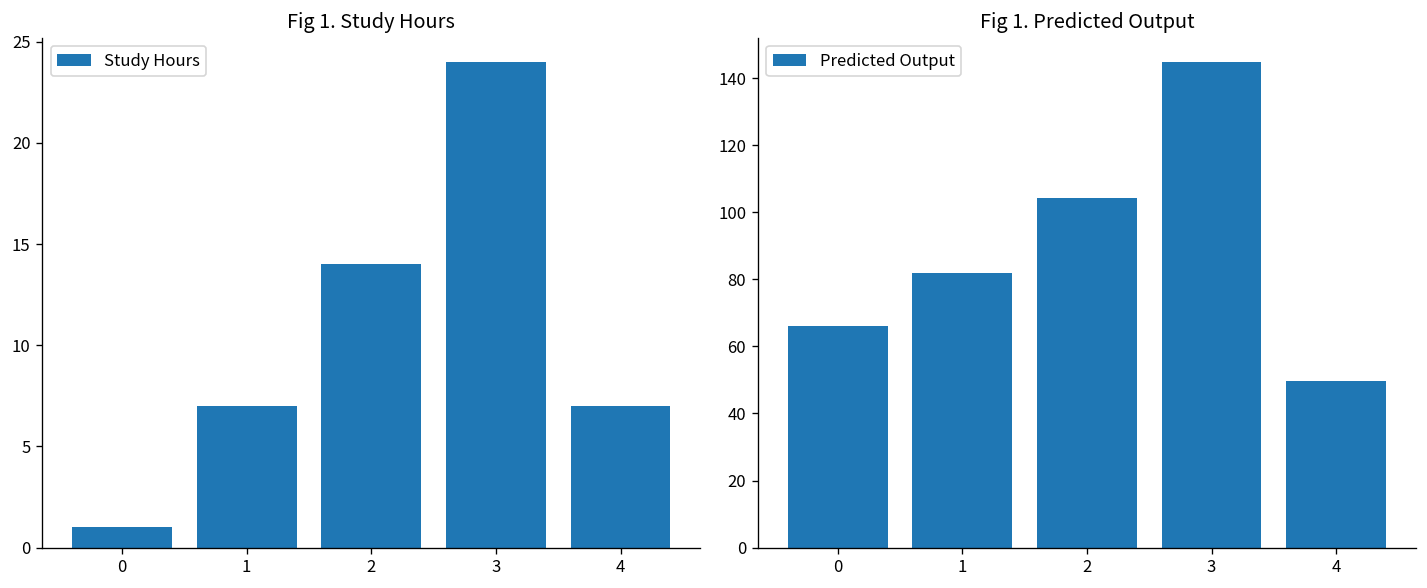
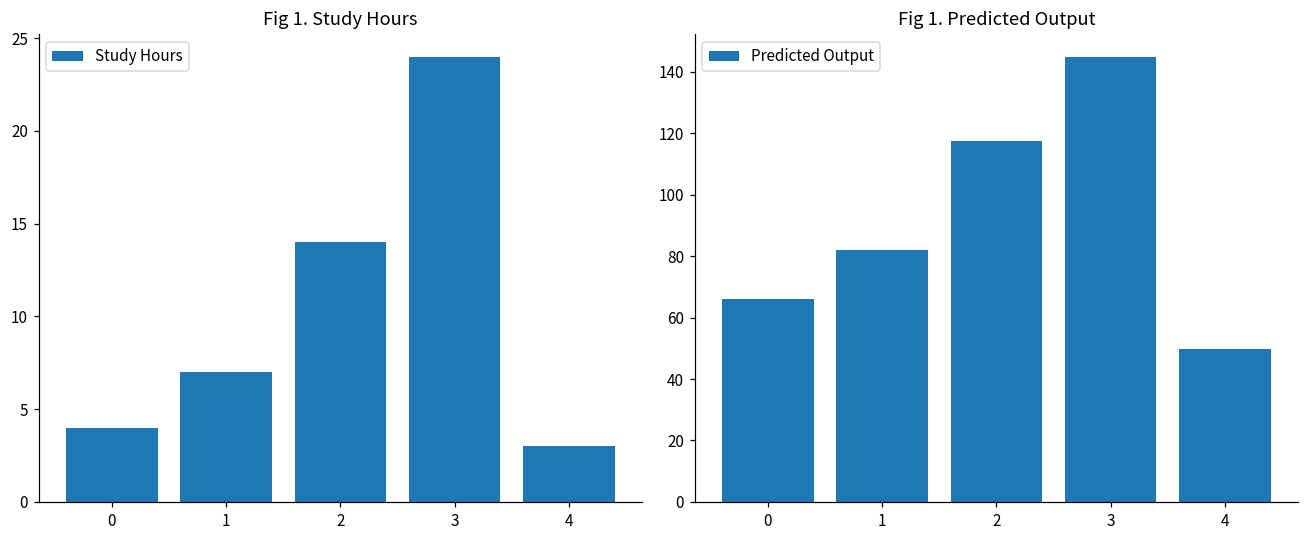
  {
    "Fig 1. Study Hours": {
-     "0": 1,
+     "0": 4,
      "1": 7,
      "2": 14,
      "3": 24,
-     "4": 7
+     "4": 3
    },
    "Fig 1. Predicted Output": {
      "0": 66,
      "1": 82,
-     "2": 104,
+     "2": 117,
      "3": 145,
      "4": 50
    }
  }
